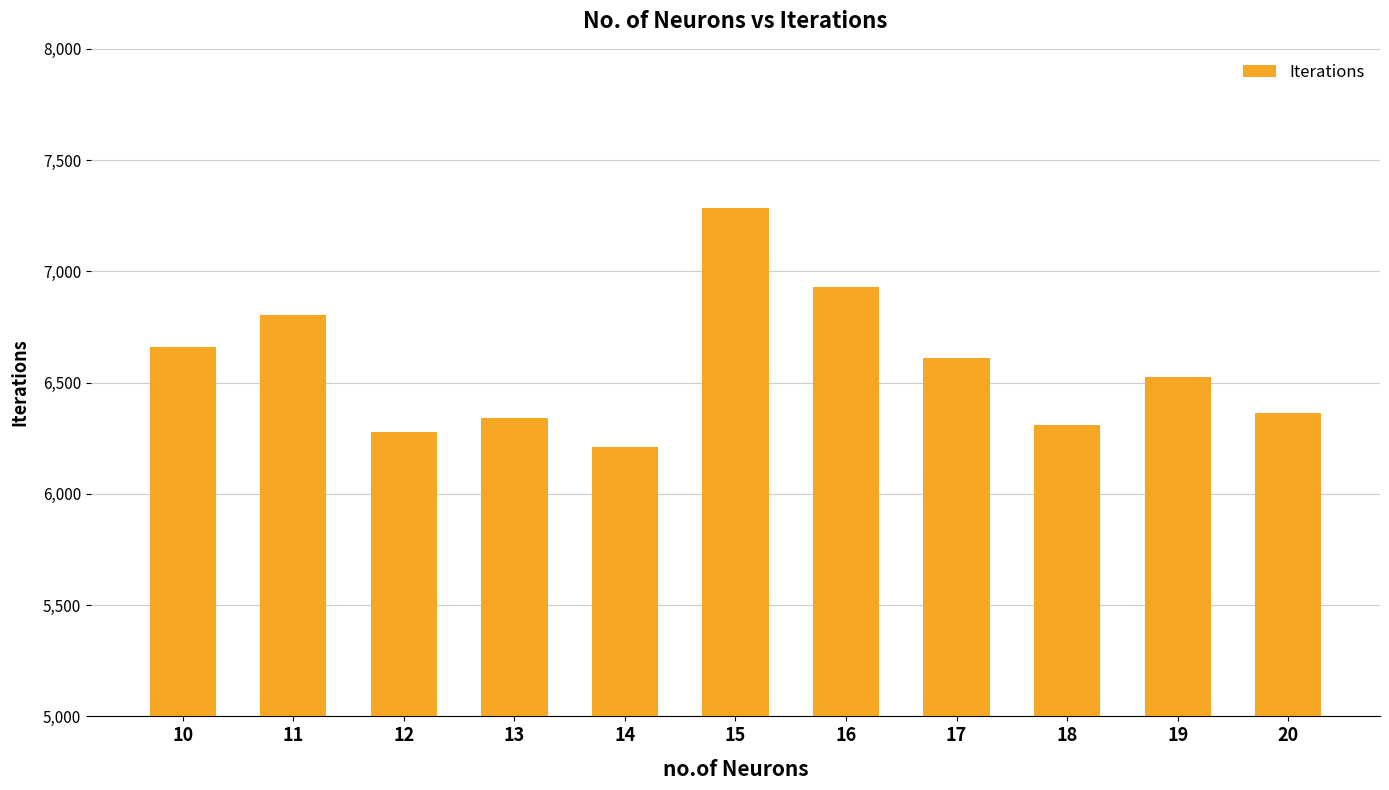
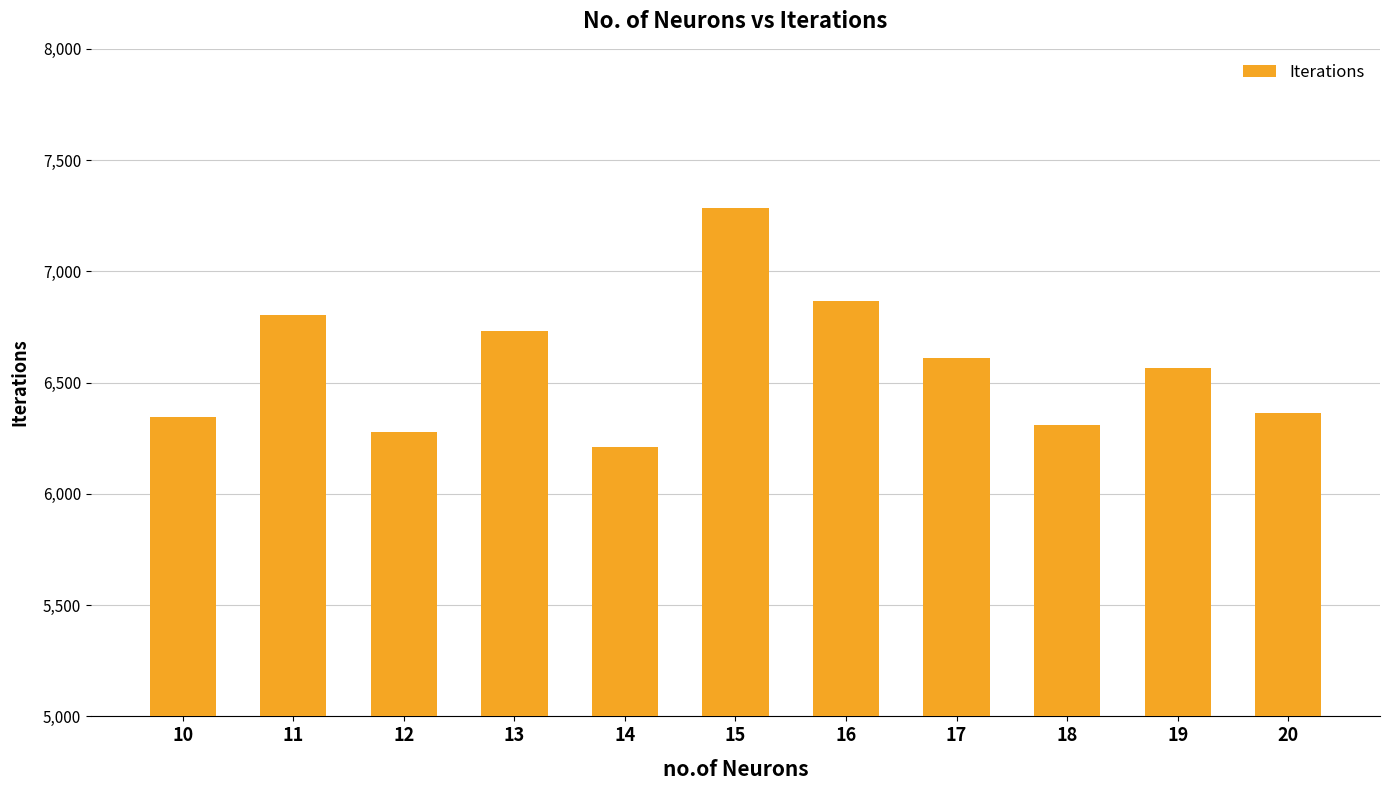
  {
-   "10": "6,660",
+   "10": "6,350",
    "11": "6,810",
    "12": "6,280",
-   "13": "6,340",
+   "13": "6,730",
    "14": "6,210",
    "15": "7,290",
-   "16": "6,930",
+   "16": "6,870",
    "17": "6,610",
    "18": "6,310",
-   "19": "6,520",
+   "19": "6,570",
    "20": "6,360"
  }
